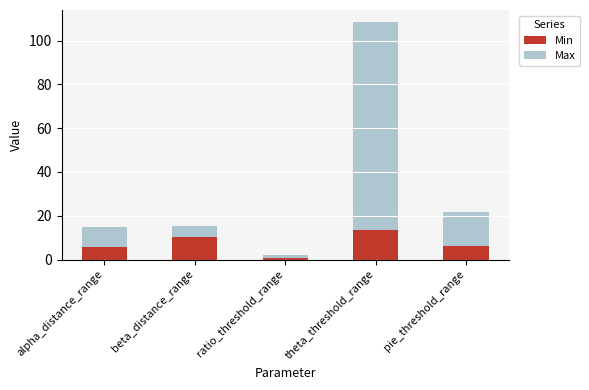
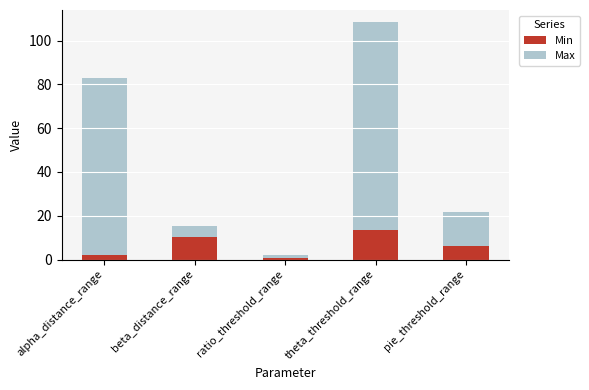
  {
    "Min": {
-     "alpha_distance_range": 6,
+     "alpha_distance_range": 2,
      "beta_distance_range": 10,
      "theta_threshold_range": 14,
      "pie_threshold_range": 6
    },
    "Max": {
-     "alpha_distance_range": 9,
+     "alpha_distance_range": 81,
      "beta_distance_range": 5,
      "ratio_threshold_range": 1,
      "theta_threshold_range": 95,
      "pie_threshold_range": 15
    }
  }
